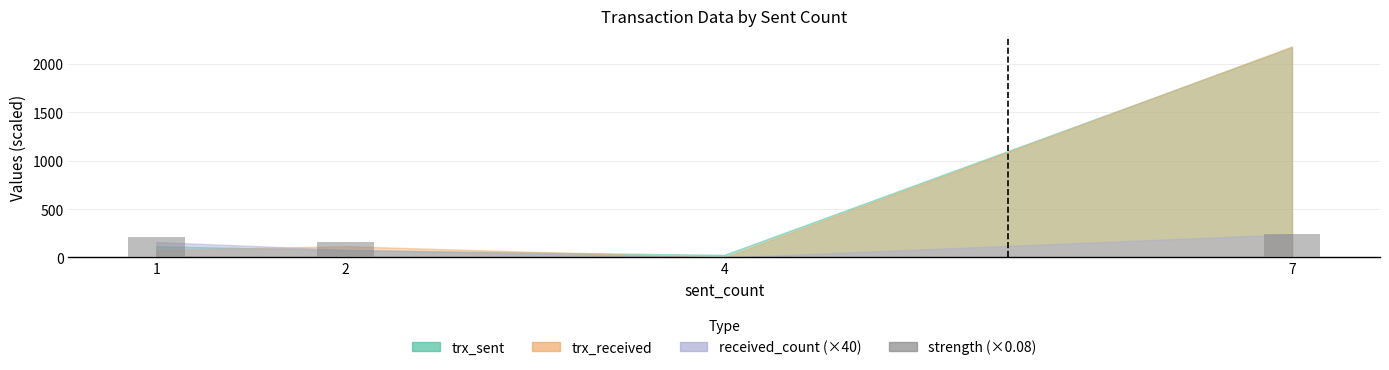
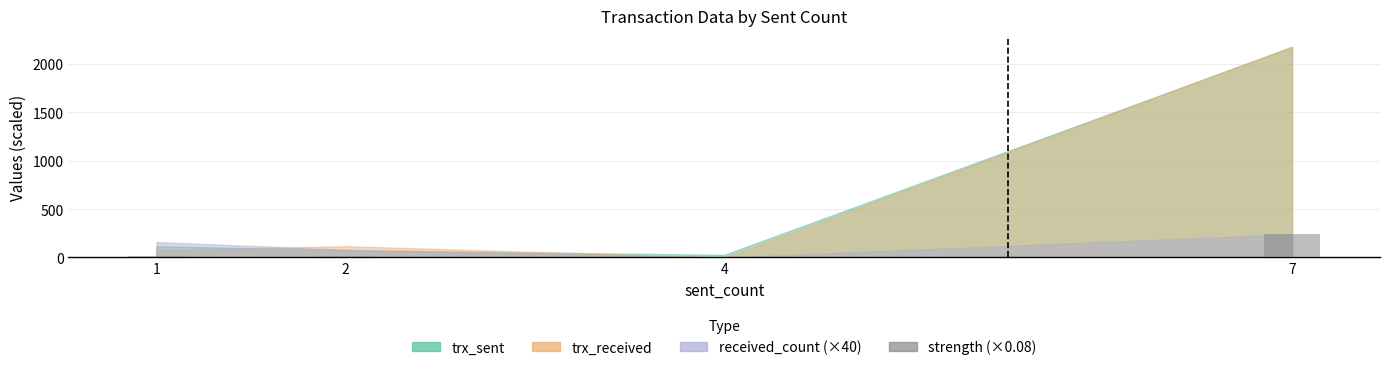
  {
    "strength (×0.08)": {
-     "1": 200,
-     "2": 200,
+     "1": 0,
+     "2": 0,
      "7": 200
    },
    "trx_sent": {
      "1": 100,
      "4": 0
    },
    "trx_received": {
      "1": 100,
      "2": 100
    },
    "received_count (×40)": {
      "1": 200,
      "7": 200
    }
  }
